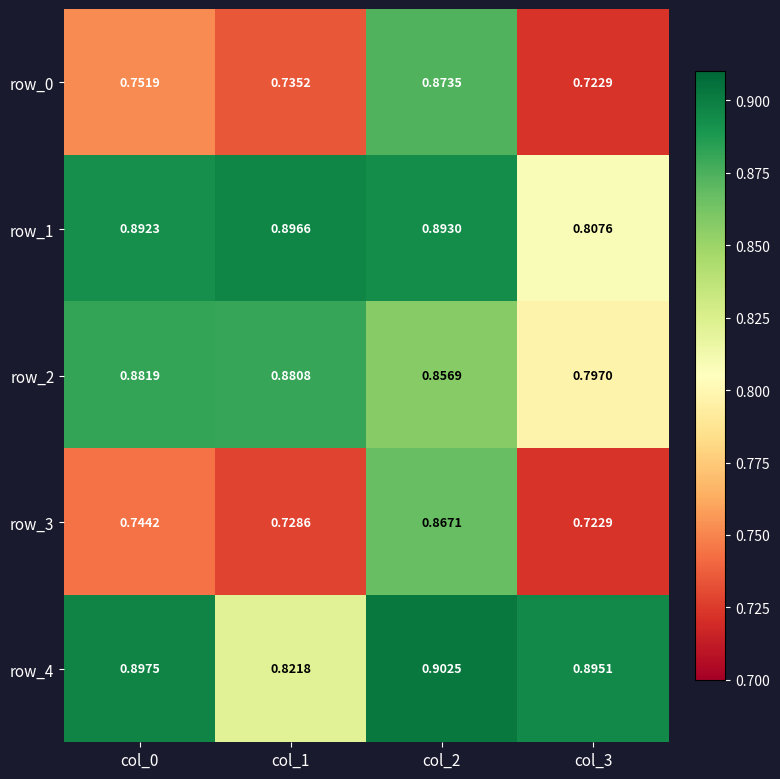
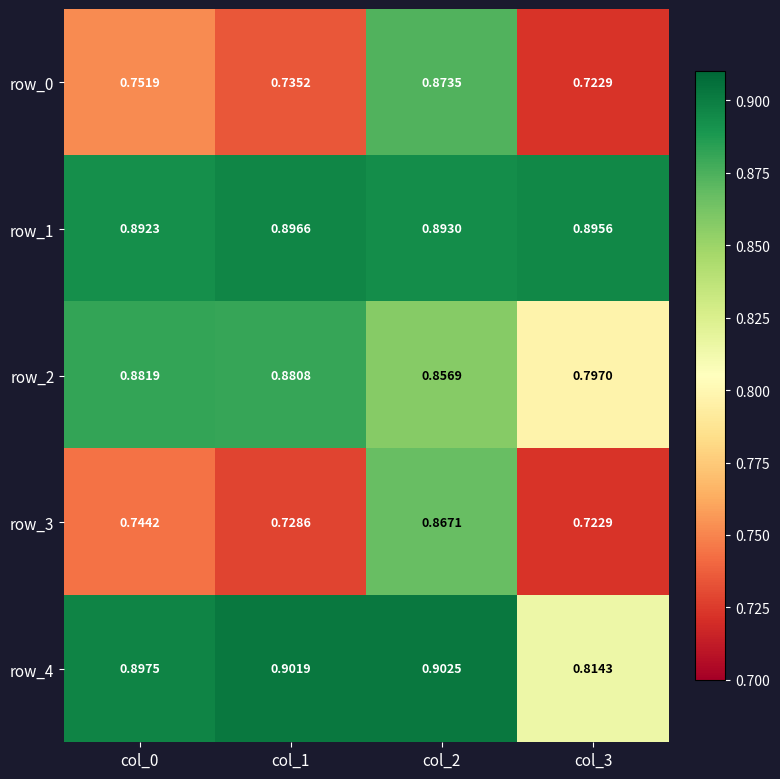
  {
    "row_0": {
      "col_0": 0.7519,
      "col_1": 0.7352,
      "col_2": 0.8735,
      "col_3": 0.7229
    },
    "row_1": {
      "col_0": 0.8923,
      "col_1": 0.8966,
      "col_2": 0.8930,
-     "col_3": 0.8076
+     "col_3": 0.8956
    },
    "row_2": {
      "col_0": 0.8819,
      "col_1": 0.8808,
      "col_2": 0.8569,
      "col_3": 0.7970
    },
    "row_3": {
      "col_0": 0.7442,
      "col_1": 0.7286,
      "col_2": 0.8671,
      "col_3": 0.7229
    },
    "row_4": {
      "col_0": 0.8975,
-     "col_1": 0.8218,
+     "col_1": 0.9019,
      "col_2": 0.9025,
-     "col_3": 0.8951
+     "col_3": 0.8143
    }
  }
